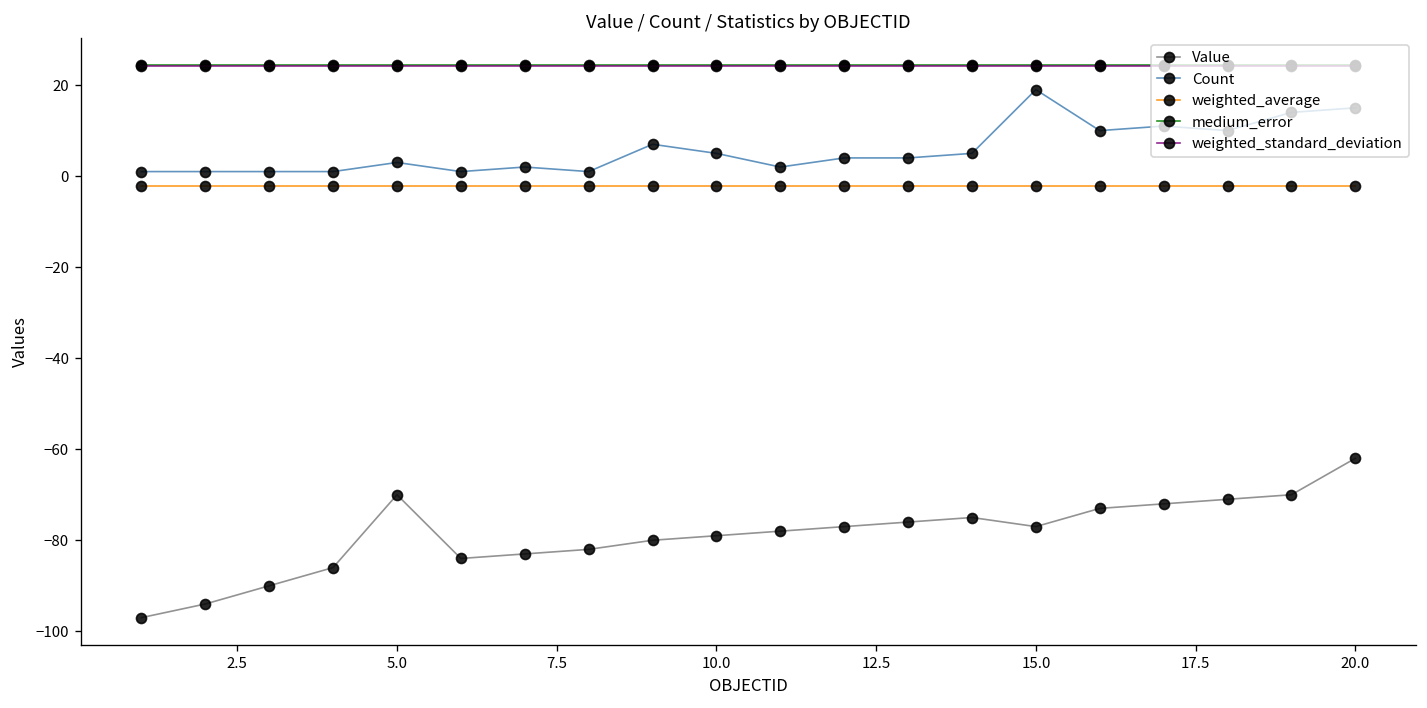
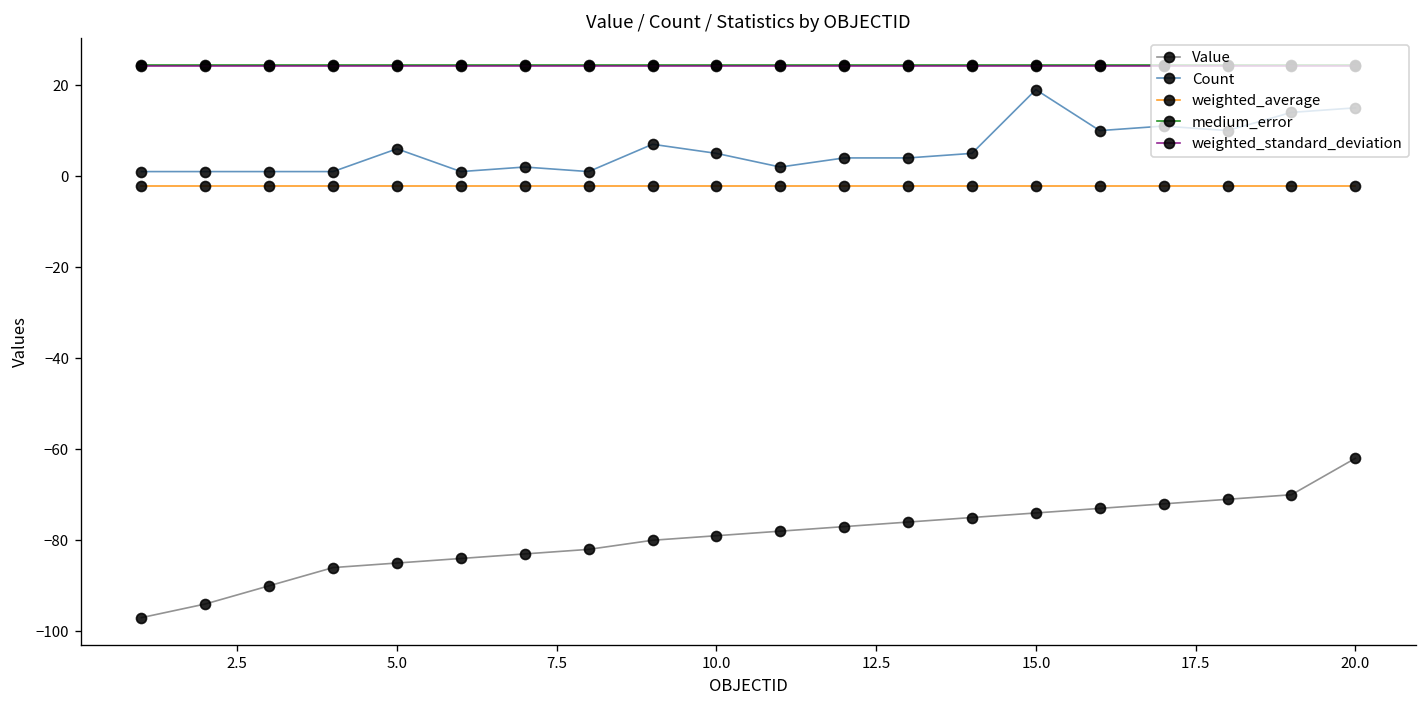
  {
    "Value": {
-     "5.0": -70,
+     "5.0": -85,
      "10.0": -79,
-     "15.0": -77,
+     "15.0": -74,
      "20.0": -62
    },
    "Count": {
-     "5.0": 3,
+     "5.0": 6,
      "10.0": 5,
      "15.0": 19
    },
    "weighted_average": {
      "5.0": -2,
      "10.0": -2,
      "15.0": -2,
      "20.0": -2
    }
  }
